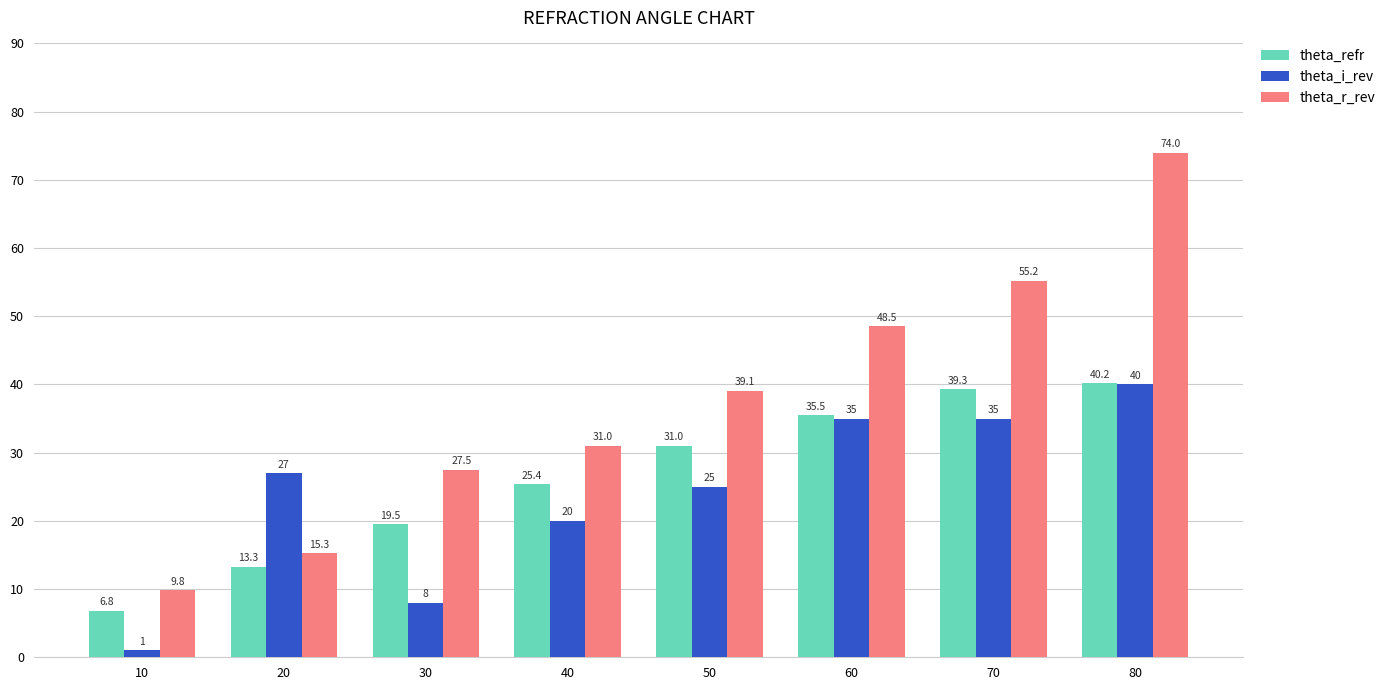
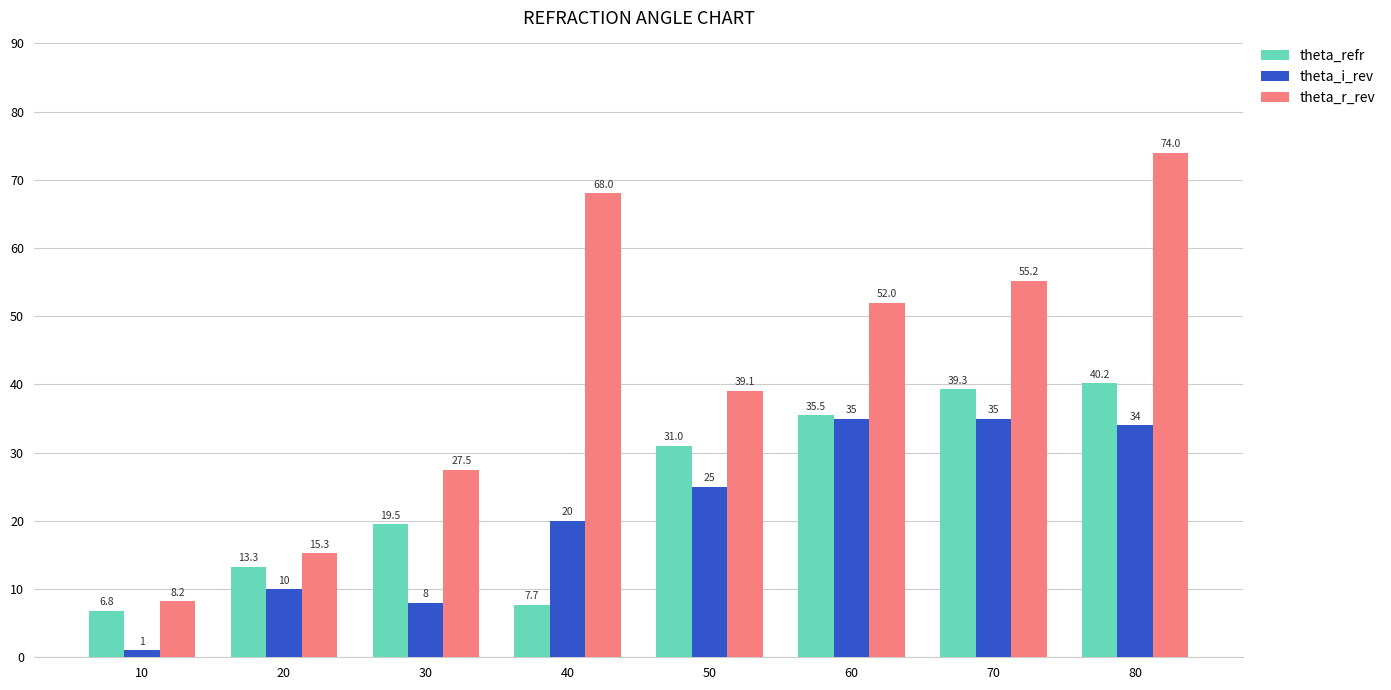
  {
    "theta_refr": {
      "10": 6.8,
      "20": 13.3,
      "30": 19.5,
-     "40": 25.4,
+     "40": 7.7,
      "50": 31.0,
      "60": 35.5,
      "70": 39.3,
      "80": 40.2
    },
    "theta_i_rev": {
      "10": 1,
-     "20": 27,
+     "20": 10,
      "30": 8,
      "40": 20,
      "50": 25,
      "60": 35,
      "70": 35,
-     "80": 40
+     "80": 34
    },
    "theta_r_rev": {
-     "10": 9.8,
+     "10": 8.2,
      "20": 15.3,
      "30": 27.5,
-     "40": 31.0,
+     "40": 68.0,
      "50": 39.1,
-     "60": 48.5,
+     "60": 52.0,
      "70": 55.2,
      "80": 74.0
    }
  }
